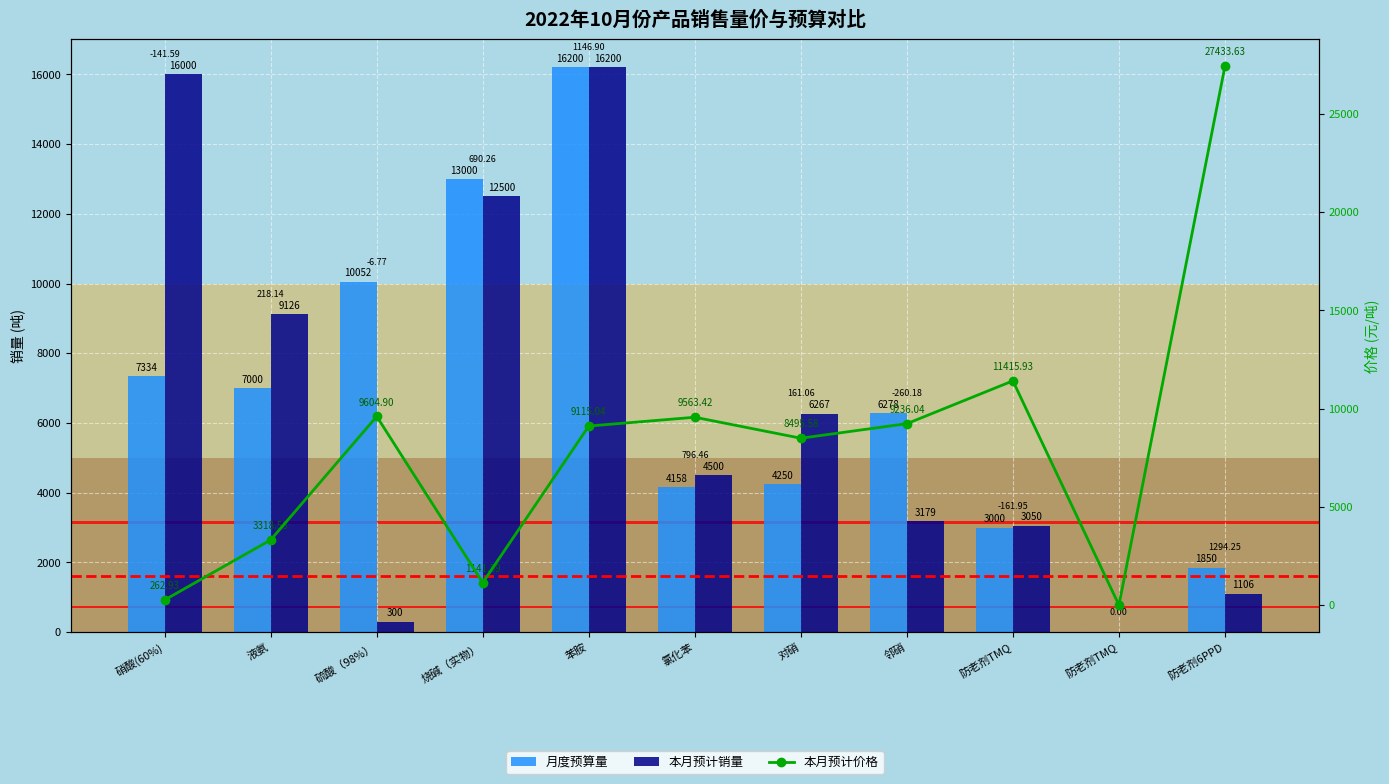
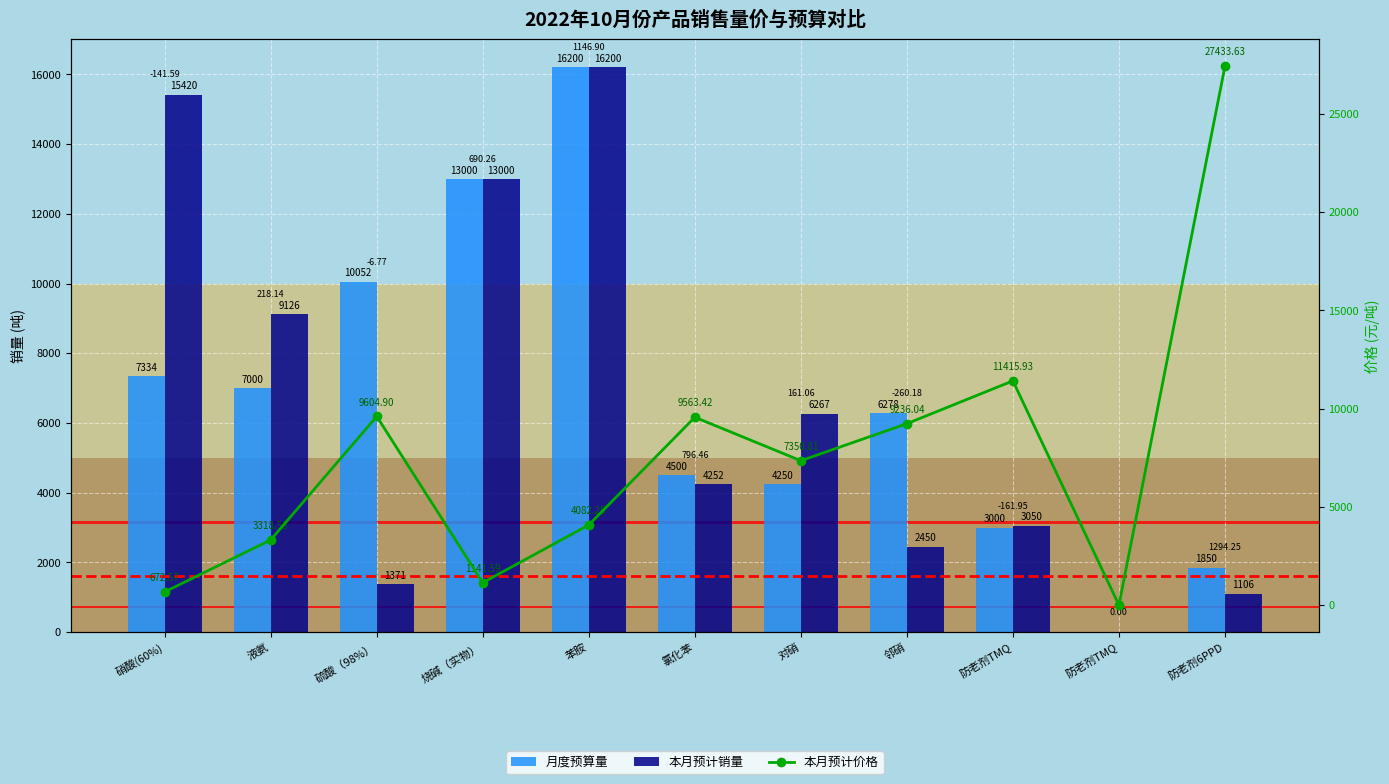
  {
    "月度预算量": {
      "硝酸(60%)": 7334,
      "液氨": 7000,
      "硫酸（98%）": 10052,
      "烧碱（实物）": 13000,
      "苯胺": 16200,
-     "氯化苯": 4158,
+     "氯化苯": 4500,
      "对硝": 4250,
      "防老剂6PPD": 1850
    },
    "本月预计销量": {
-     "硝酸(60%)": 16000,
+     "硝酸(60%)": 15420,
      "液氨": 9126,
-     "硫酸（98%）": 300,
-     "烧碱（实物）": 12500,
+     "硫酸（98%）": 1371,
+     "烧碱（实物）": 13000,
      "苯胺": 16200,
-     "氯化苯": 4500,
+     "氯化苯": 4252,
      "对硝": 6267,
-     "邻硝": 3179,
+     "邻硝": 2450,
      "防老剂6PPD": 1106
    },
    "本月预计价格": {
-     "硝酸(60%)": 262.93,
+     "硝酸(60%)": 672.57,
      "液氨": 3318.58,
      "硫酸（98%）": 9604.90,
      "烧碱（实物）": 1141.59,
-     "苯胺": 9115.04,
+     "苯胺": 4082.25,
      "氯化苯": 9563.42,
-     "对硝": 8495.58,
+     "对硝": 7350.81,
      "邻硝": 9236.04,
      "防老剂6PPD": 27433.63
    }
  }
